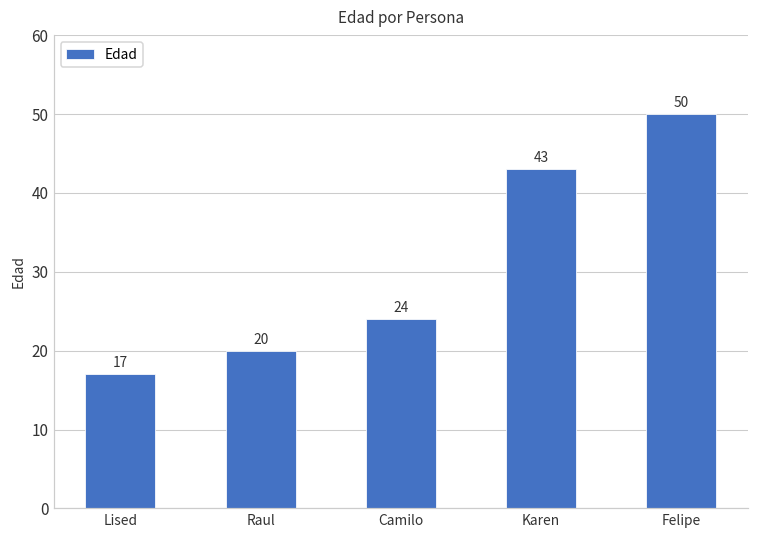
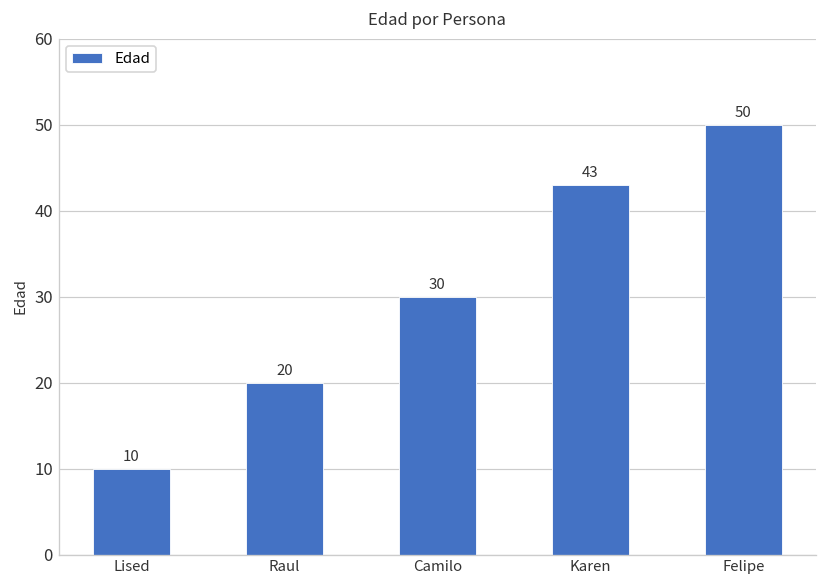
  {
-   "Lised": 17,
+   "Lised": 10,
    "Raul": 20,
-   "Camilo": 24,
+   "Camilo": 30,
    "Karen": 43,
    "Felipe": 50
  }
